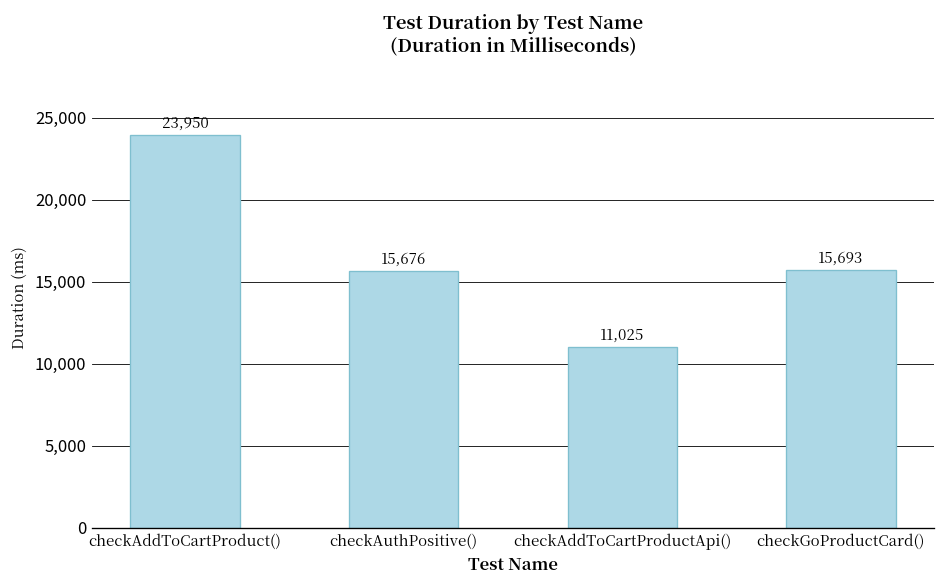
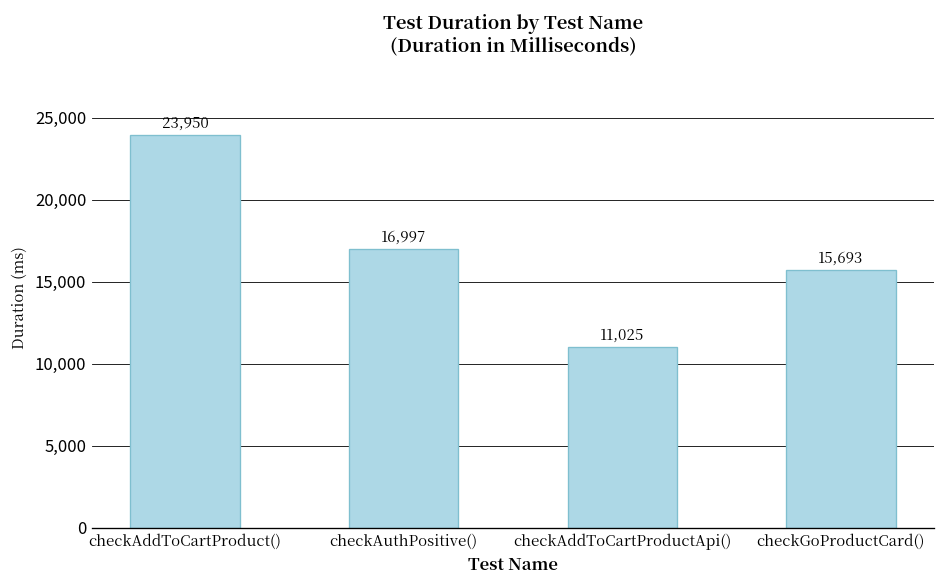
  {
    "checkAddToCartProduct()": "23,950",
-   "checkAuthPositive()": "15,676",
+   "checkAuthPositive()": "16,997",
    "checkAddToCartProductApi()": "11,025",
    "checkGoProductCard()": "15,693"
  }
